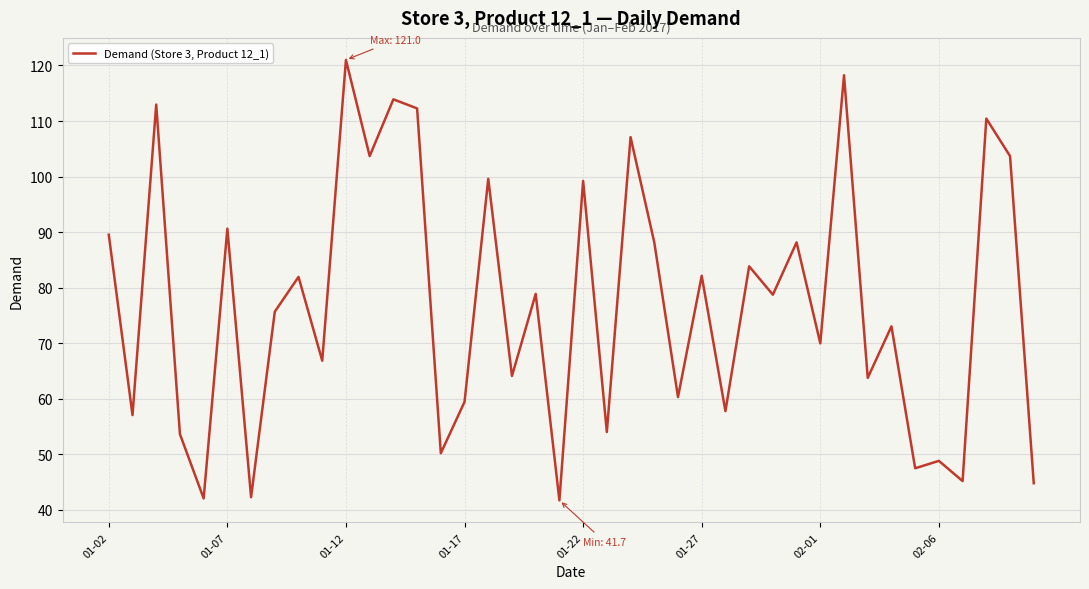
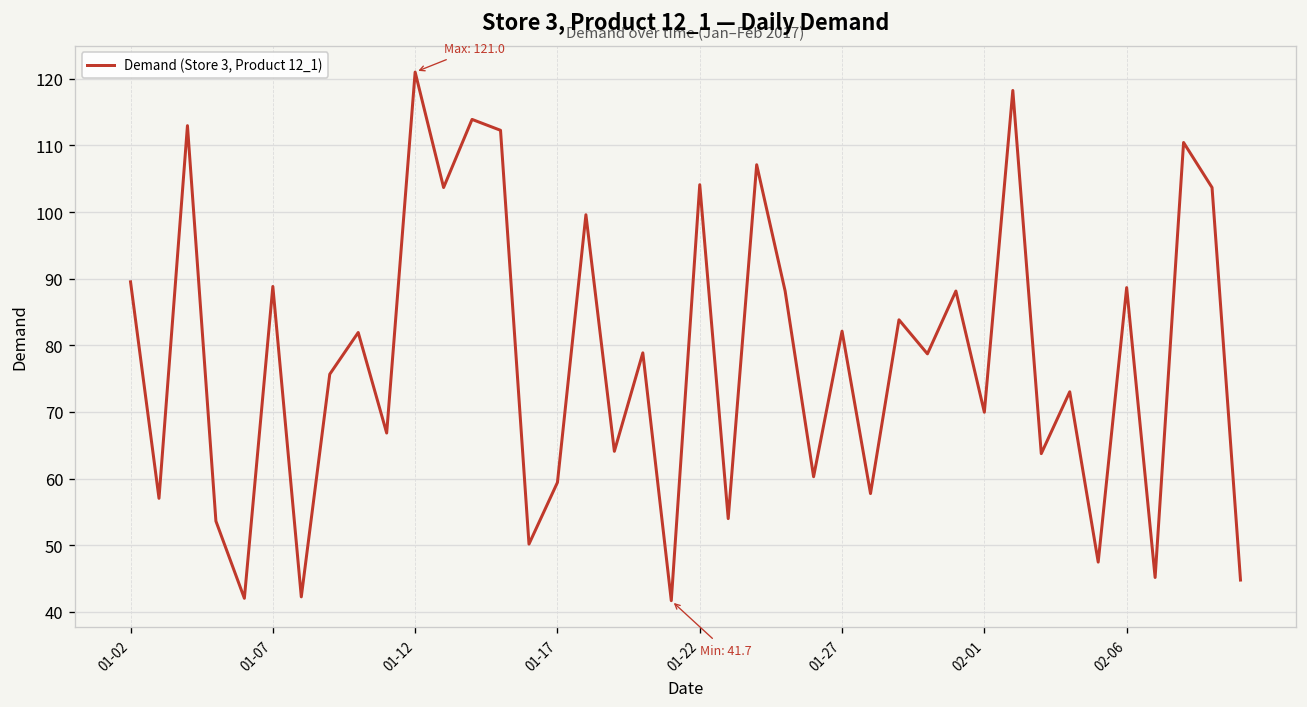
  {
    "01-02": 90,
-   "01-07": 91,
+   "01-07": 89,
    "01-17": 59,
-   "01-22": 99,
+   "01-22": 104,
    "01-27": 82,
    "02-01": 70,
-   "02-06": 49
+   "02-06": 89
  }
